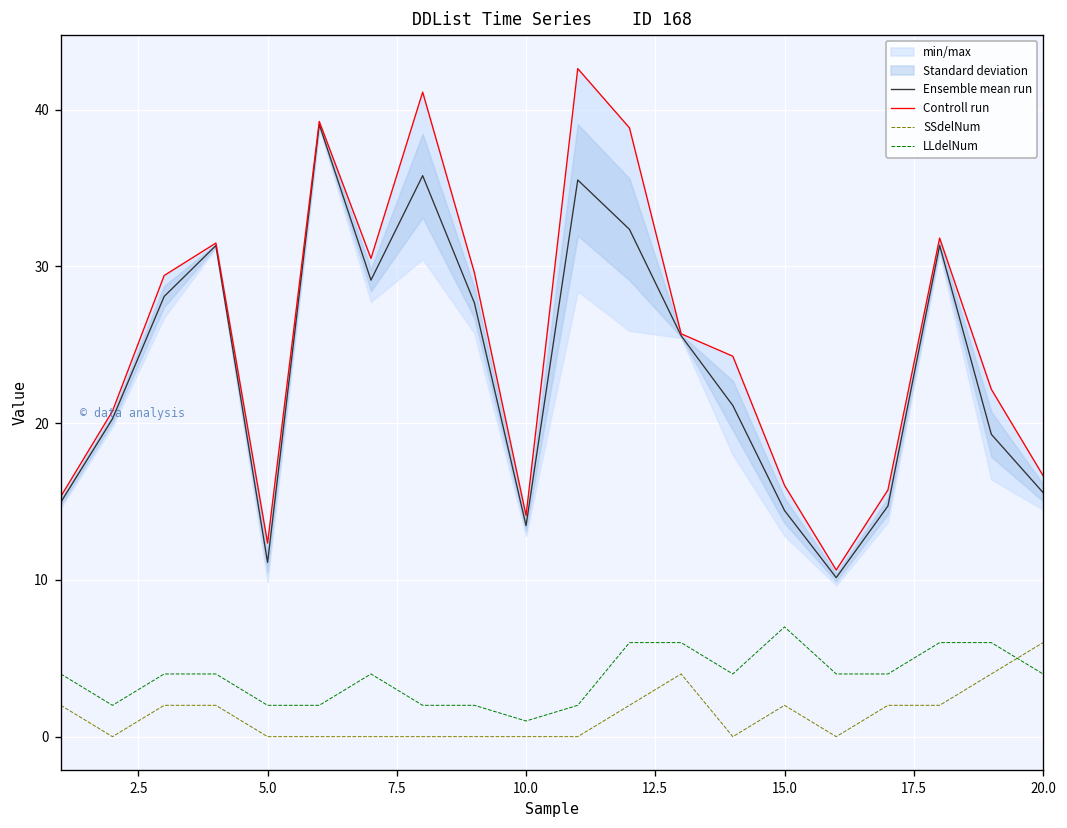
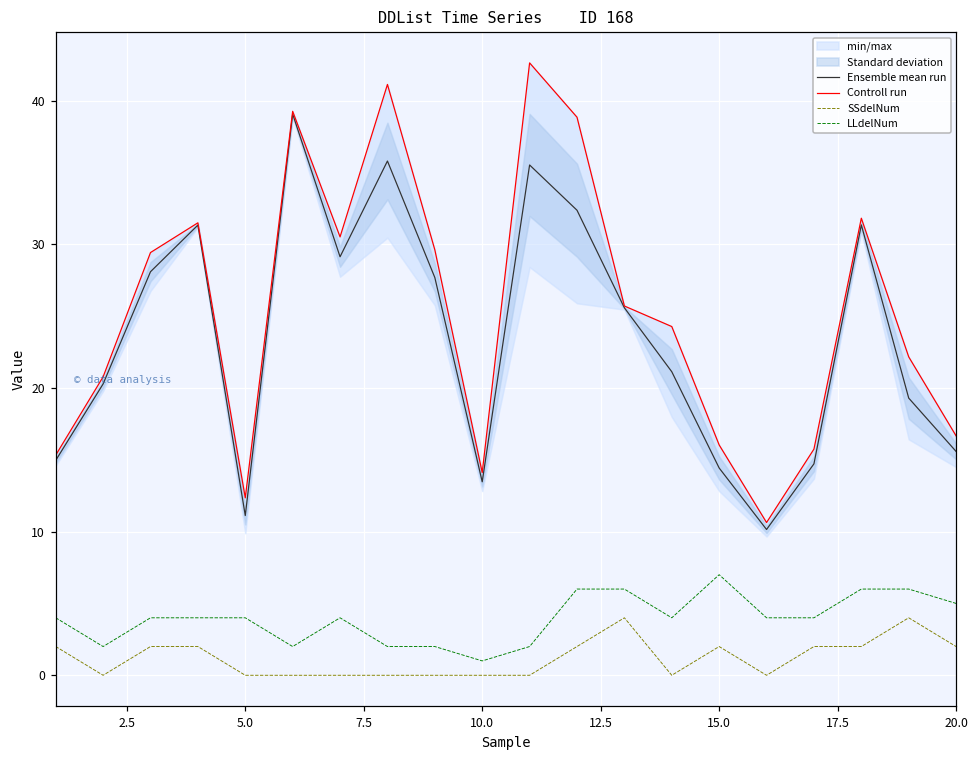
  {
    "Ensemble mean run": {
      "5.0": 11,
      "10.0": 13.5,
      "15.0": 14.4,
      "20.0": 15.6
    },
    "SSdelNum": {
      "5.0": 0,
      "10.0": 0,
      "15.0": 2,
-     "20.0": 6
+     "20.0": 2
    },
    "LLdelNum": {
-     "5.0": 2,
+     "5.0": 4,
      "10.0": 1,
      "15.0": 7,
-     "20.0": 4
+     "20.0": 5
    }
  }
